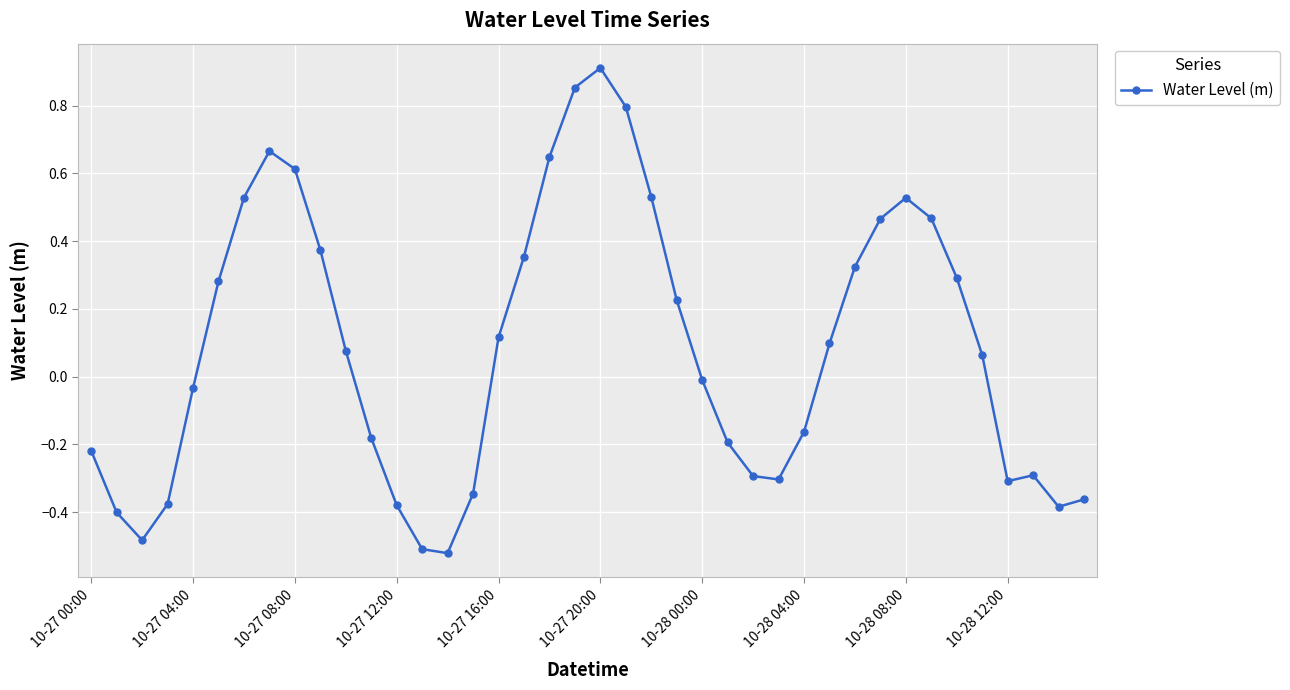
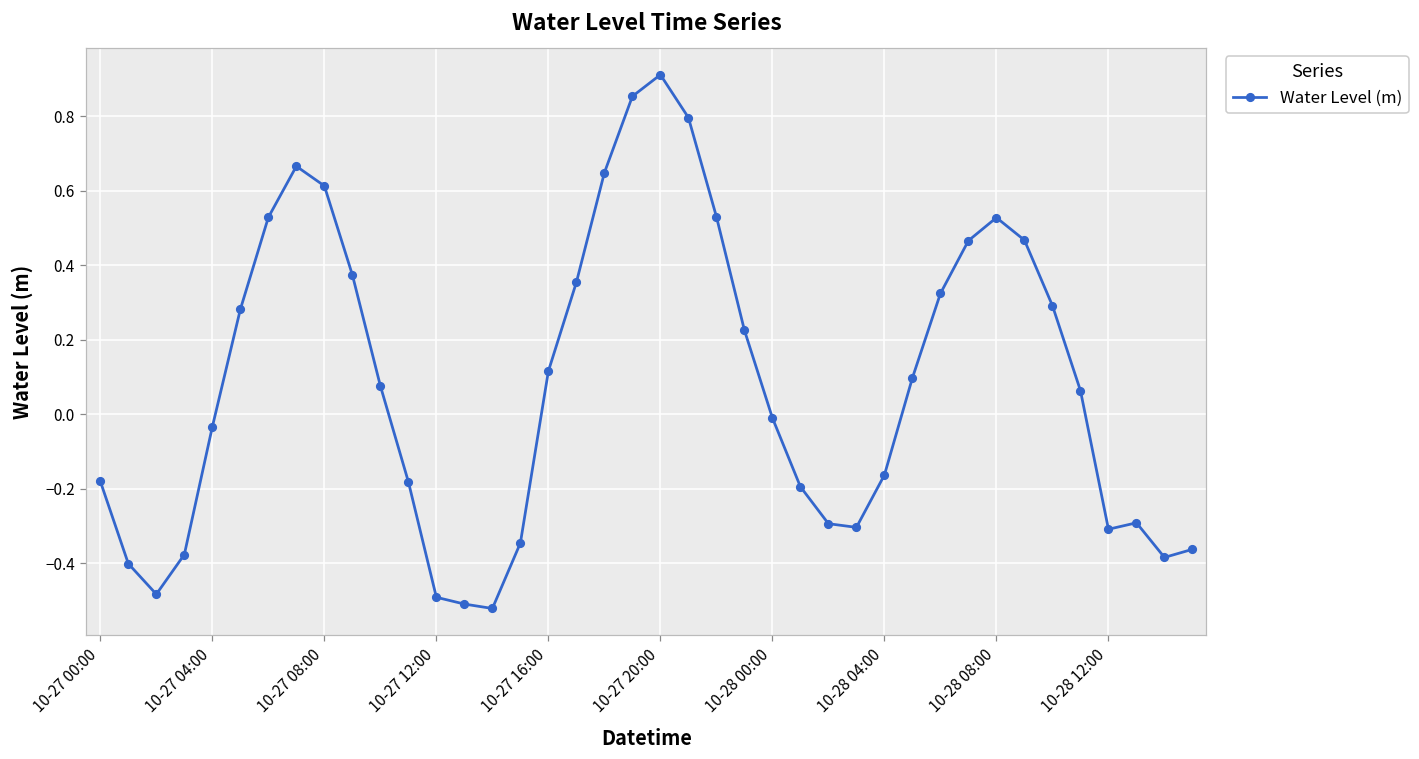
  {
-   "10-27 00:00": -0.22,
+   "10-27 00:00": -0.18,
    "10-27 04:00": -0.03,
    "10-27 08:00": 0.61,
-   "10-27 12:00": -0.38,
+   "10-27 12:00": -0.49,
    "10-27 16:00": 0.12,
    "10-27 20:00": 0.91,
    "10-28 00:00": -0.01,
    "10-28 04:00": -0.16,
    "10-28 08:00": 0.53,
    "10-28 12:00": -0.31
  }
